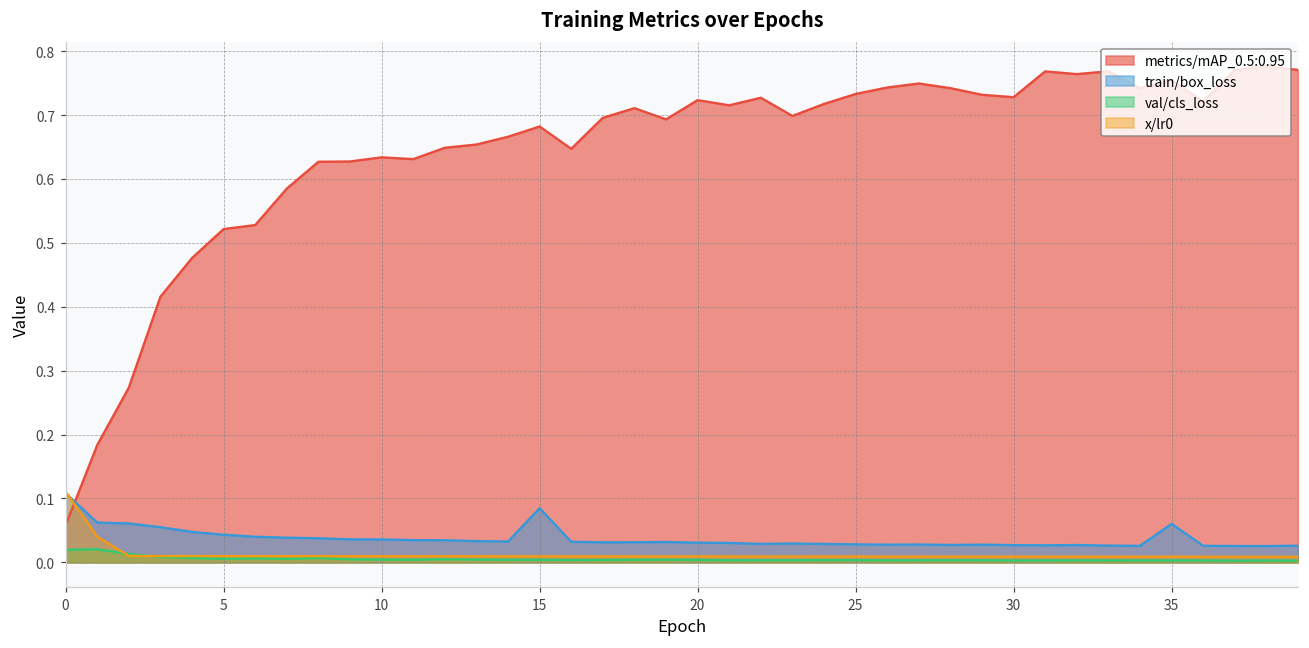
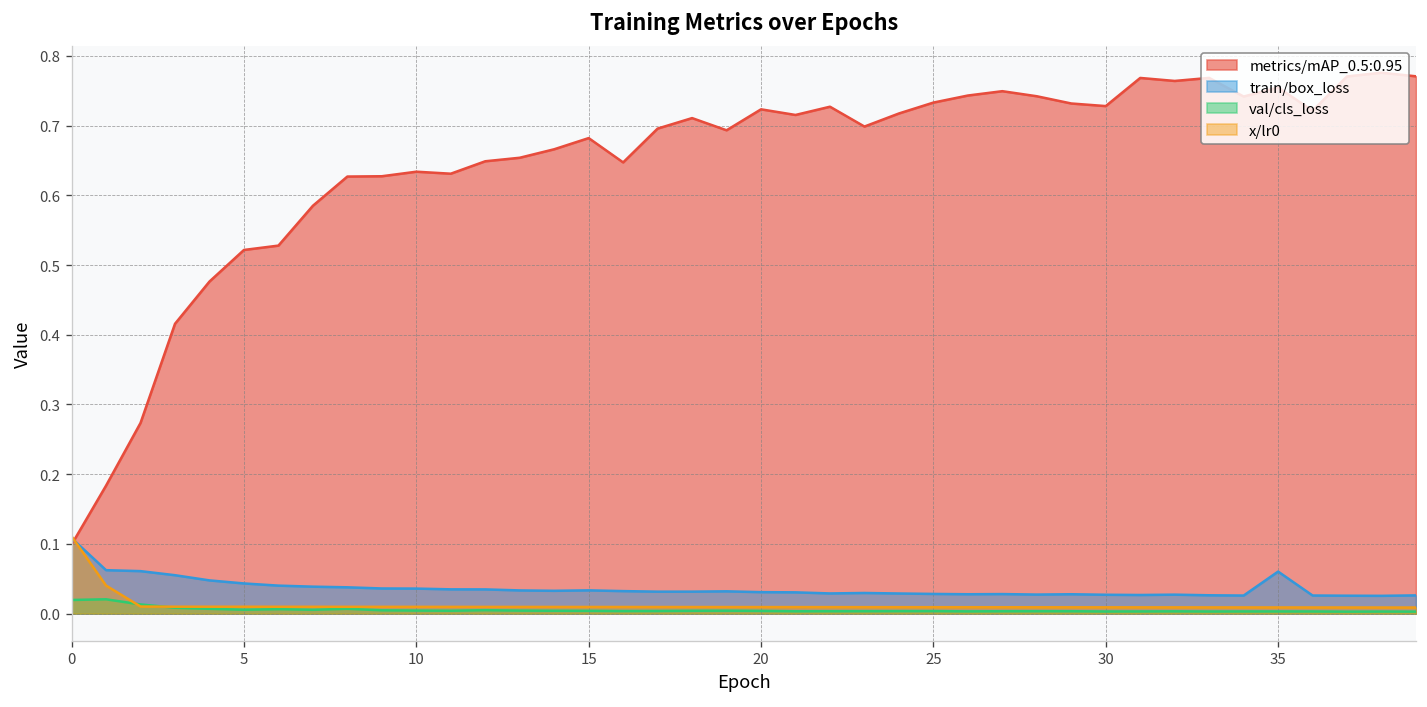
  {
    "metrics/mAP_0.5:0.95": {
-     "0": 0.06,
+     "0": 0.10,
      "5": 0.52,
      "10": 0.63,
      "15": 0.68,
      "20": 0.72,
      "25": 0.73,
      "30": 0.73
    },
    "train/box_loss": {
      "5": 0.04,
      "10": 0.04,
-     "15": 0.08,
+     "15": 0.03,
      "20": 0.03,
      "25": 0.03,
      "30": 0.03,
      "35": 0.06
    },
    "val/cls_loss": {
      "0": 0.02,
      "10": 0.00,
      "15": 0.00,
      "20": 0.00,
      "25": 0.00,
      "30": 0.00,
      "35": 0.00
    },
    "x/lr0": {
      "10": 0.01,
      "15": 0.01,
      "20": 0.01,
      "25": 0.01,
      "30": 0.01,
      "35": 0.01
    }
  }
